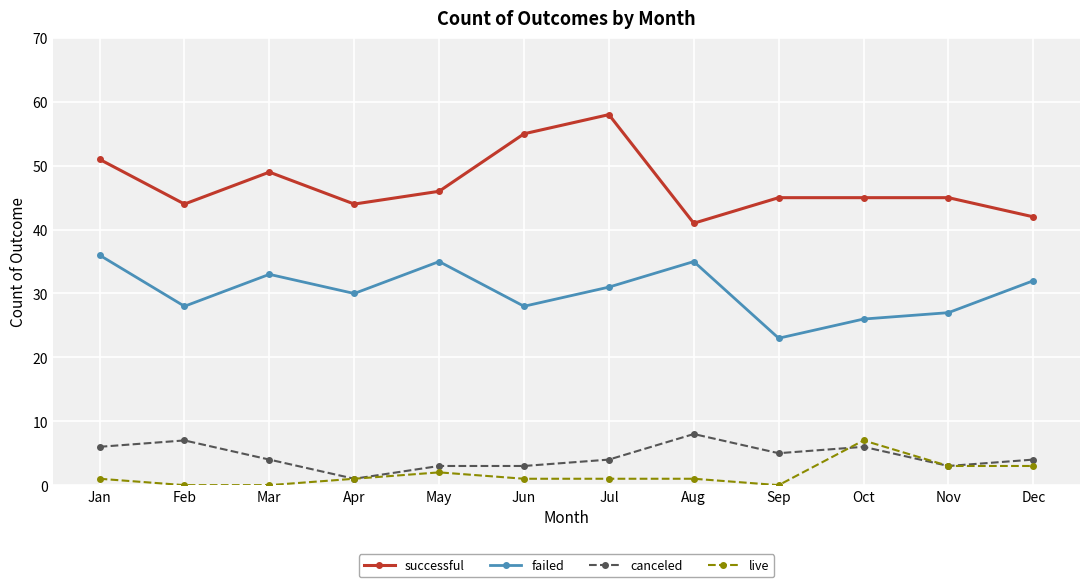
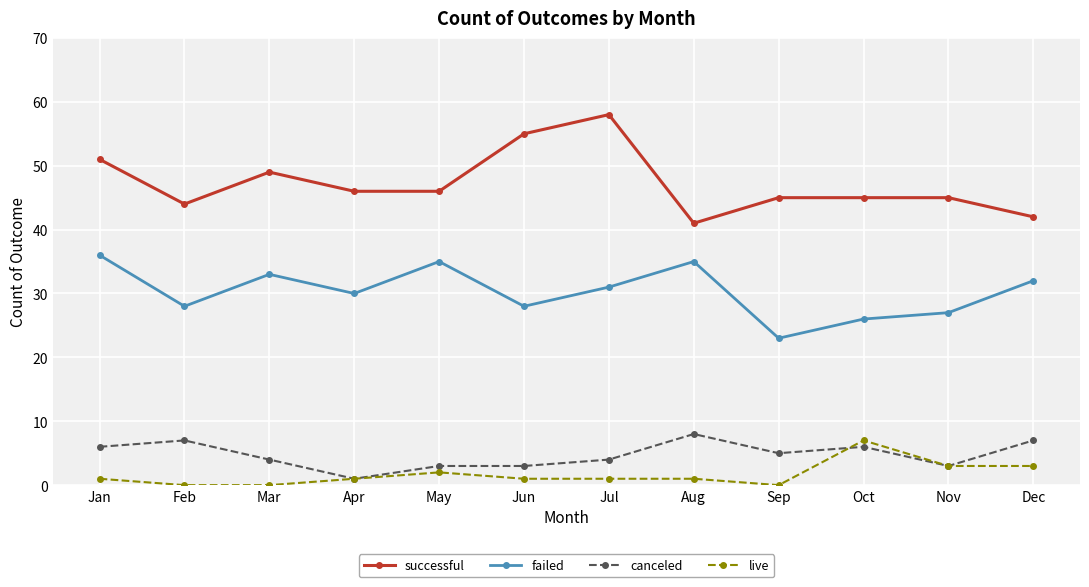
  {
    "successful": {
      "Jan": 51,
      "Feb": 44,
      "Mar": 49,
-     "Apr": 44,
+     "Apr": 46,
      "May": 46,
      "Jun": 55,
      "Jul": 58,
      "Aug": 41,
      "Sep": 45,
      "Oct": 45,
      "Nov": 45,
      "Dec": 42
    },
    "failed": {
      "Jan": 36,
      "Feb": 28,
      "Mar": 33,
      "Apr": 30,
      "May": 35,
      "Jun": 28,
      "Jul": 31,
      "Aug": 35,
      "Sep": 23,
      "Oct": 26,
      "Nov": 27,
      "Dec": 32
    },
    "canceled": {
      "Jan": 6,
      "Feb": 7,
      "Mar": 4,
      "May": 3,
      "Jun": 3,
      "Jul": 4,
      "Aug": 8,
      "Sep": 5,
      "Oct": 6,
-     "Dec": 4
+     "Dec": 7
    },
    "live": {
      "Jan": 1,
      "Feb": 0,
      "Mar": 0,
      "May": 2,
      "Jun": 1,
      "Jul": 1,
      "Aug": 1,
      "Sep": 0,
      "Oct": 7,
      "Dec": 3
    }
  }
